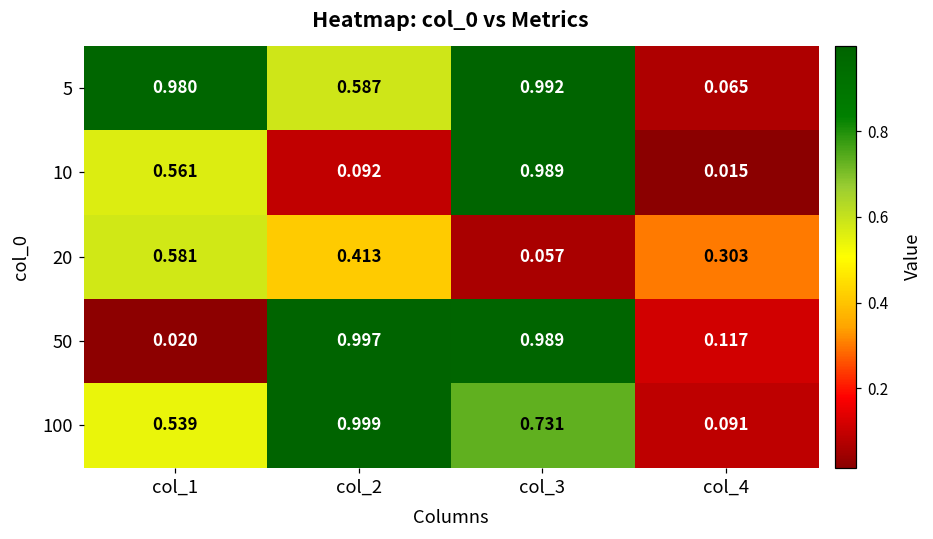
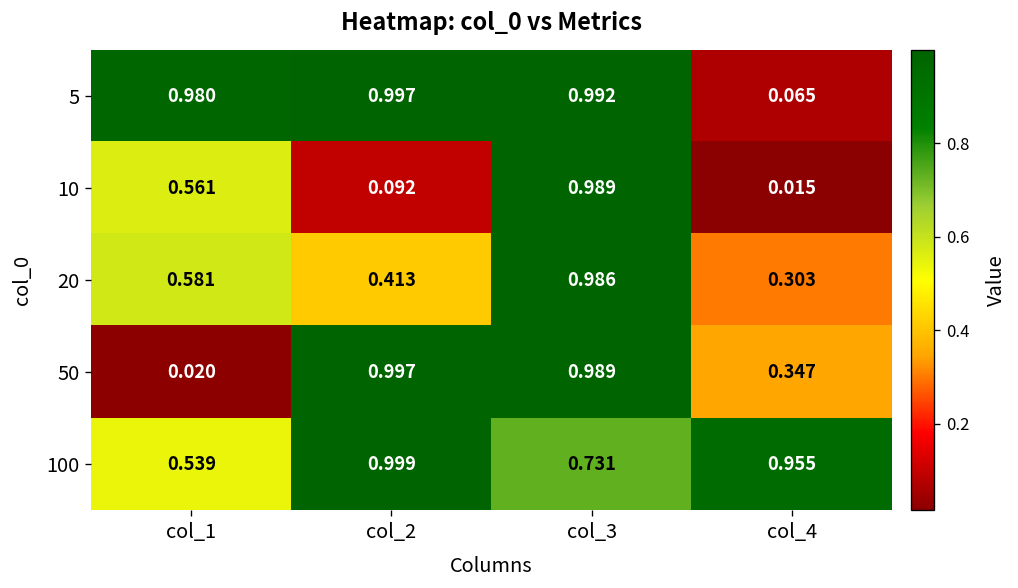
  {
    "5": {
      "col_1": 0.980,
-     "col_2": 0.587,
+     "col_2": 0.997,
      "col_3": 0.992,
      "col_4": 0.065
    },
    "10": {
      "col_1": 0.561,
      "col_2": 0.092,
      "col_3": 0.989,
      "col_4": 0.015
    },
    "20": {
      "col_1": 0.581,
      "col_2": 0.413,
-     "col_3": 0.057,
+     "col_3": 0.986,
      "col_4": 0.303
    },
    "50": {
      "col_1": 0.020,
      "col_2": 0.997,
      "col_3": 0.989,
-     "col_4": 0.117
+     "col_4": 0.347
    },
    "100": {
      "col_1": 0.539,
      "col_2": 0.999,
      "col_3": 0.731,
-     "col_4": 0.091
+     "col_4": 0.955
    }
  }
